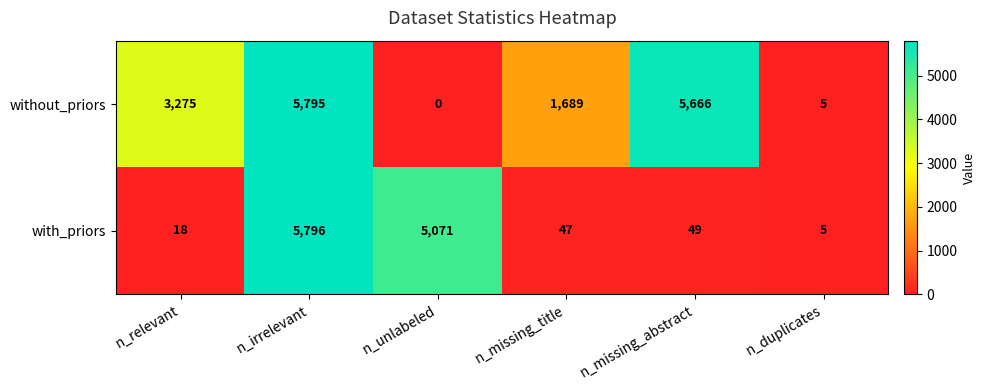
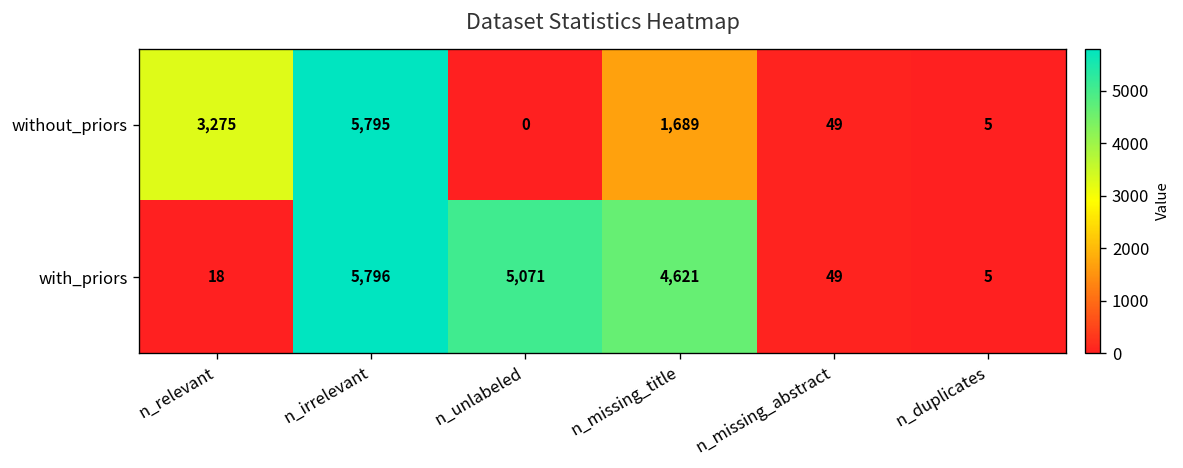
  {
    "without_priors": {
      "n_relevant": "3,275",
      "n_irrelevant": "5,795",
      "n_unlabeled": "0",
      "n_missing_title": "1,689",
-     "n_missing_abstract": "5,666",
+     "n_missing_abstract": "49",
      "n_duplicates": "5"
    },
    "with_priors": {
      "n_relevant": "18",
      "n_irrelevant": "5,796",
      "n_unlabeled": "5,071",
-     "n_missing_title": "47",
+     "n_missing_title": "4,621",
      "n_missing_abstract": "49",
      "n_duplicates": "5"
    }
  }
